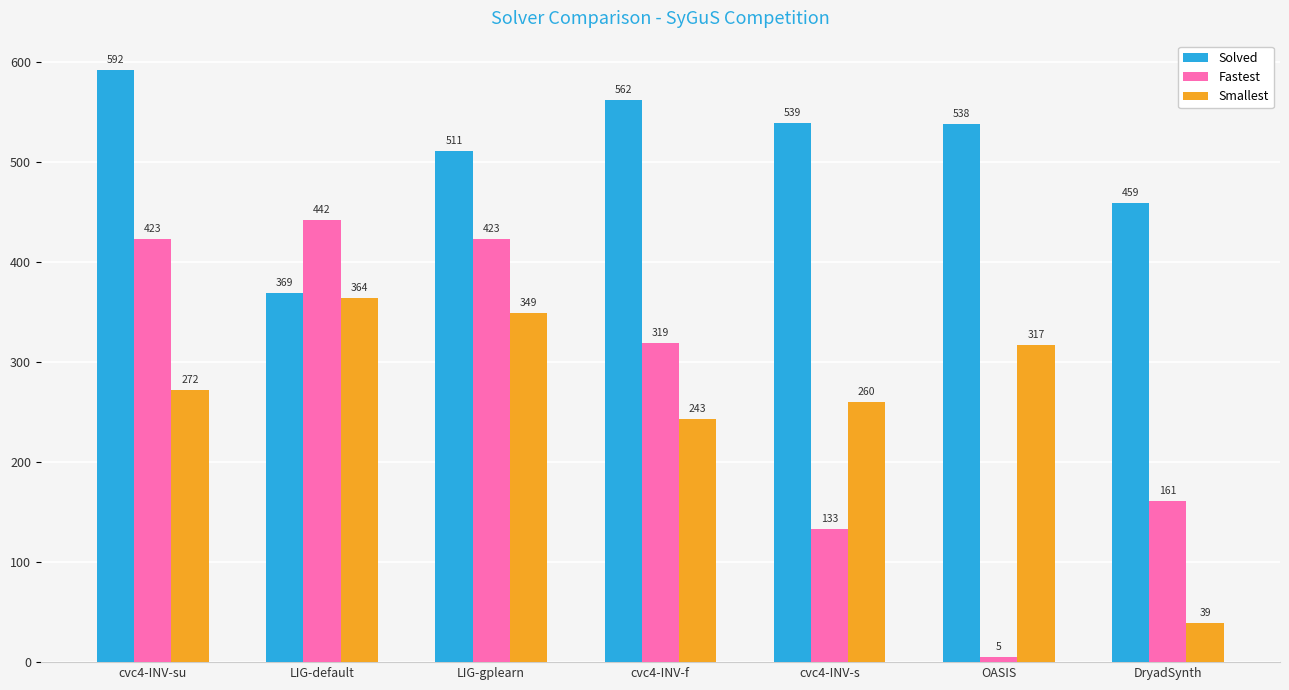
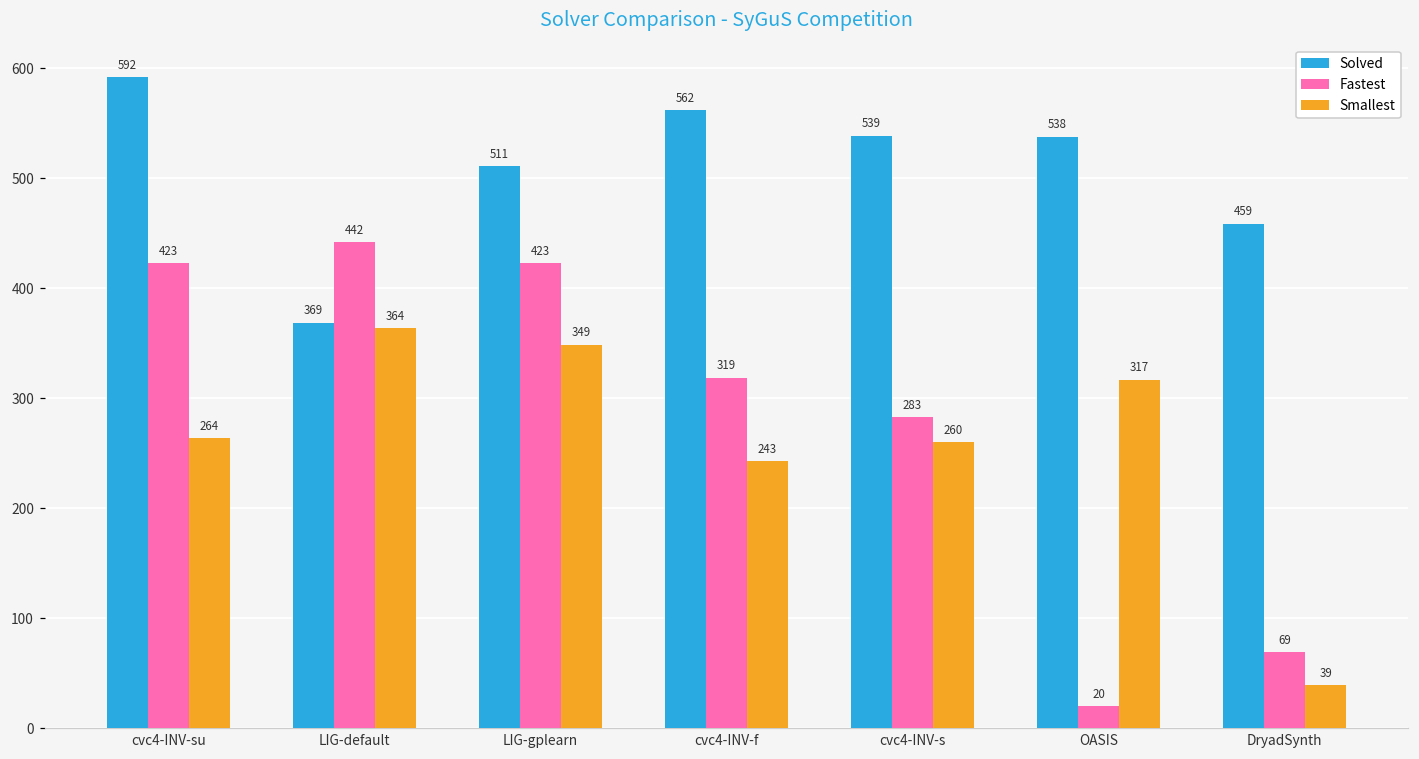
  {
    "Solved": {
      "cvc4-INV-su": 592,
      "LIG-default": 369,
      "LIG-gplearn": 511,
      "cvc4-INV-f": 562,
      "cvc4-INV-s": 539,
      "OASIS": 538,
      "DryadSynth": 459
    },
    "Fastest": {
      "cvc4-INV-su": 423,
      "LIG-default": 442,
      "LIG-gplearn": 423,
      "cvc4-INV-f": 319,
-     "cvc4-INV-s": 133,
-     "OASIS": 5,
-     "DryadSynth": 161
+     "cvc4-INV-s": 283,
+     "OASIS": 20,
+     "DryadSynth": 69
    },
    "Smallest": {
-     "cvc4-INV-su": 272,
+     "cvc4-INV-su": 264,
      "LIG-default": 364,
      "LIG-gplearn": 349,
      "cvc4-INV-f": 243,
      "cvc4-INV-s": 260,
      "OASIS": 317,
      "DryadSynth": 39
    }
  }
